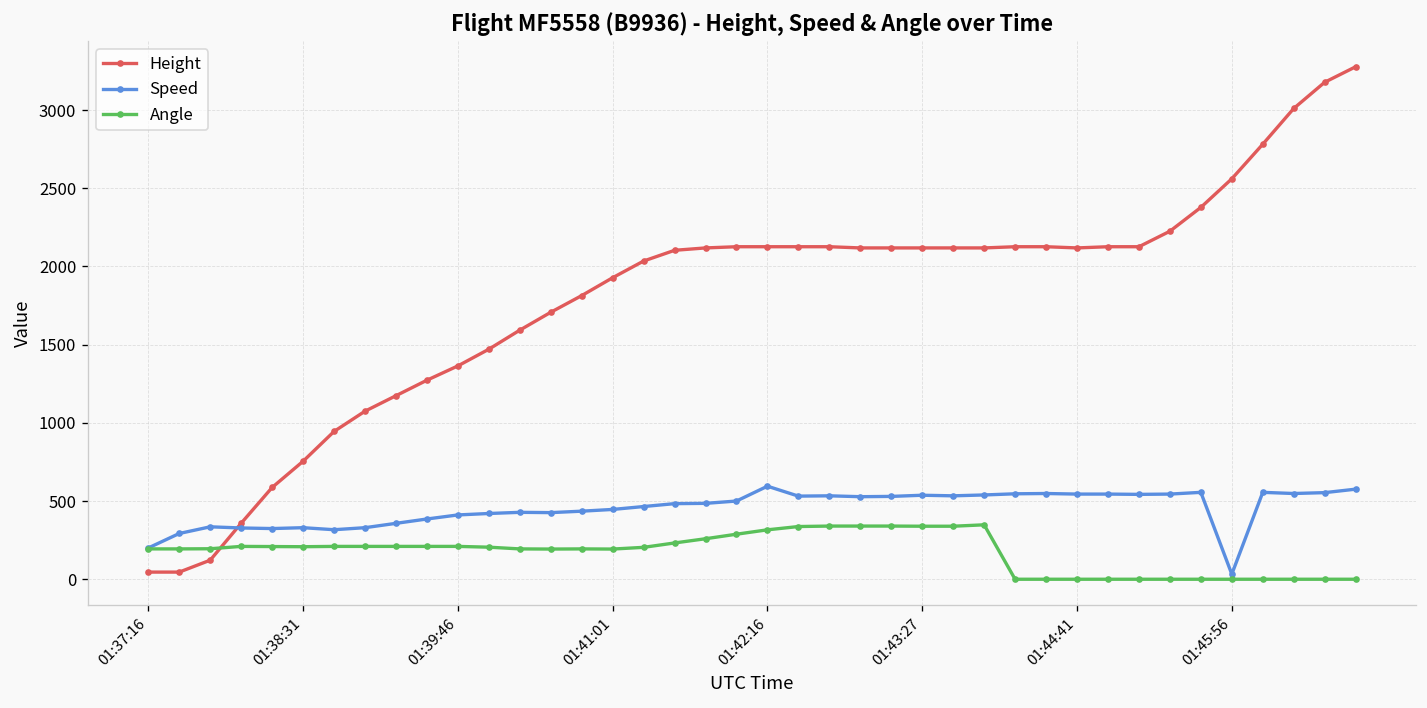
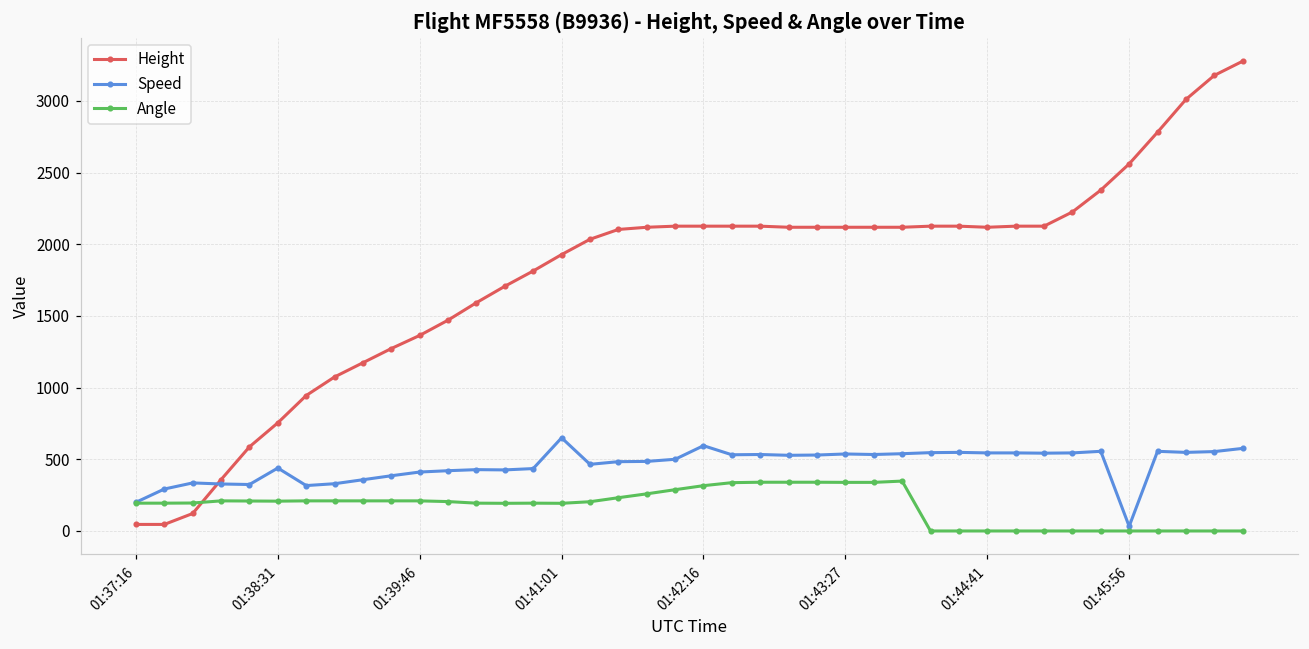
  {
    "Height": {
      "01:37:16": 50,
      "01:38:31": 750,
      "01:39:46": 1360,
      "01:41:01": 1930,
      "01:42:16": 2130,
      "01:43:27": 2120,
      "01:44:41": 2120,
      "01:45:56": 2560
    },
    "Speed": {
-     "01:38:31": 330,
+     "01:38:31": 440,
      "01:39:46": 410,
-     "01:41:01": 450,
+     "01:41:01": 650,
      "01:42:16": 590,
      "01:43:27": 540,
      "01:44:41": 540,
      "01:45:56": 30
    },
    "Angle": {
      "01:38:31": 210,
      "01:39:46": 210,
      "01:41:01": 190,
      "01:42:16": 320,
      "01:43:27": 340,
      "01:44:41": 0,
      "01:45:56": 0
    }
  }
